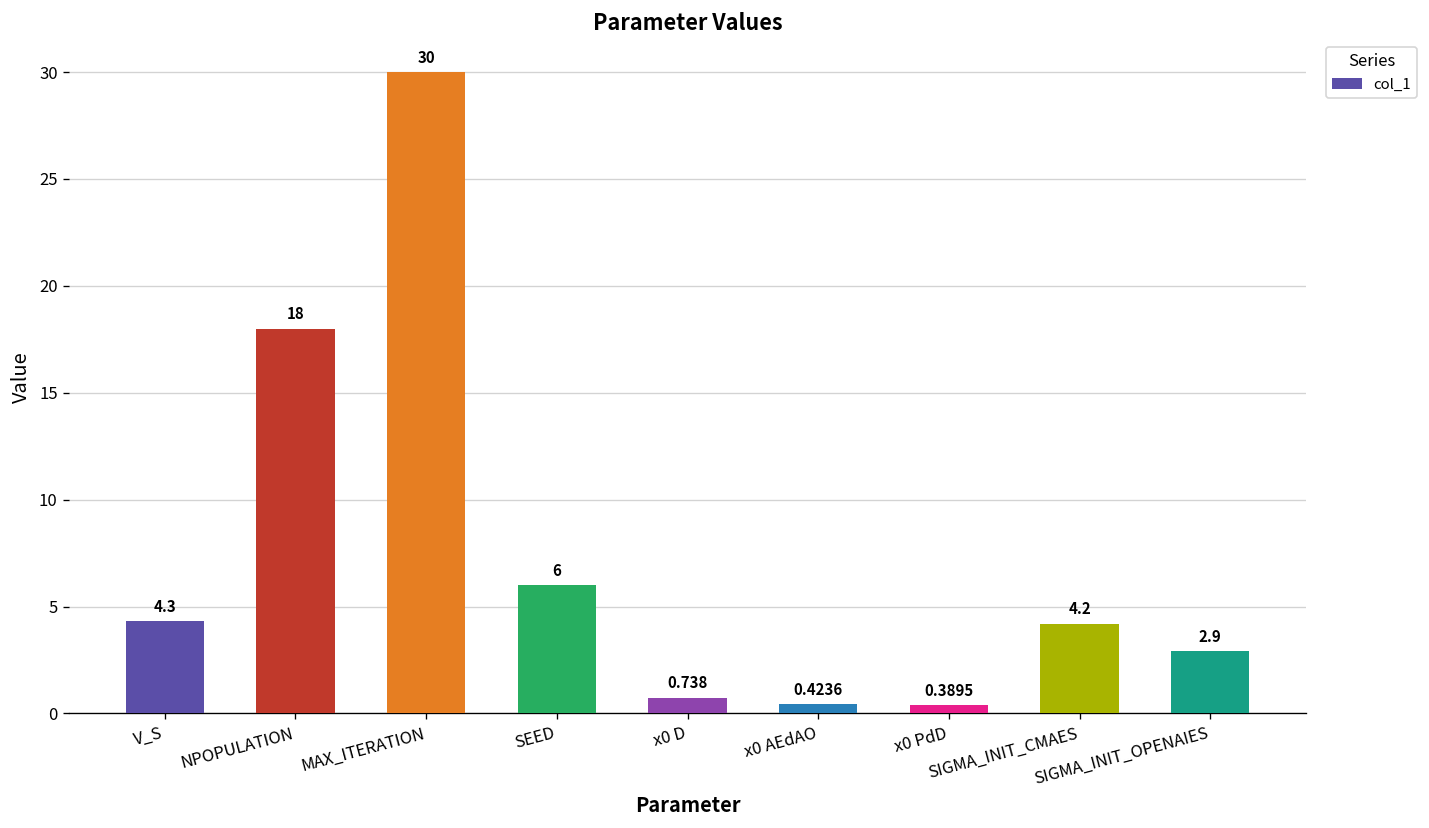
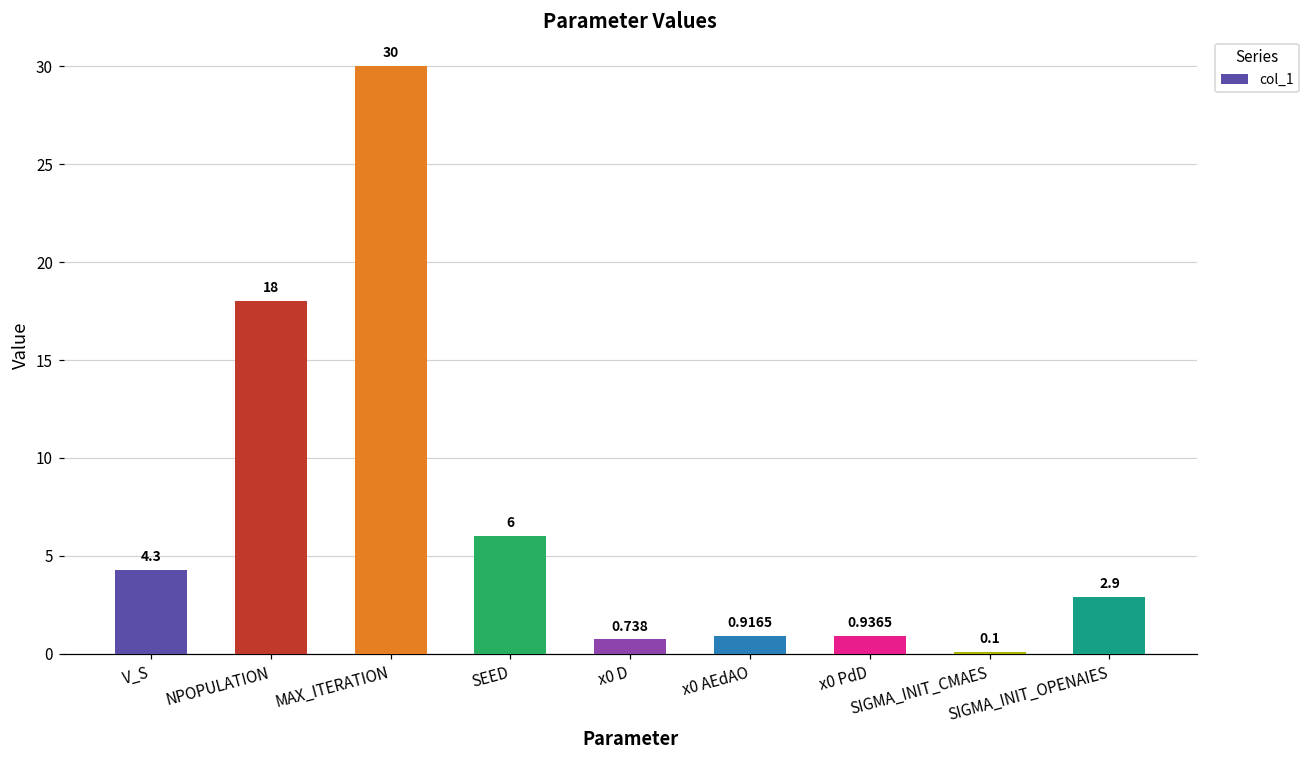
  {
    "V_S": 4.3,
    "NPOPULATION": 18,
    "MAX_ITERATION": 30,
    "SEED": 6,
    "x0 D": 0.738,
-   "x0 AEdAO": 0.4236,
-   "x0 PdD": 0.3895,
-   "SIGMA_INIT_CMAES": 4.2,
+   "x0 AEdAO": 0.9165,
+   "x0 PdD": 0.9365,
+   "SIGMA_INIT_CMAES": 0.1,
    "SIGMA_INIT_OPENAIES": 2.9
  }
